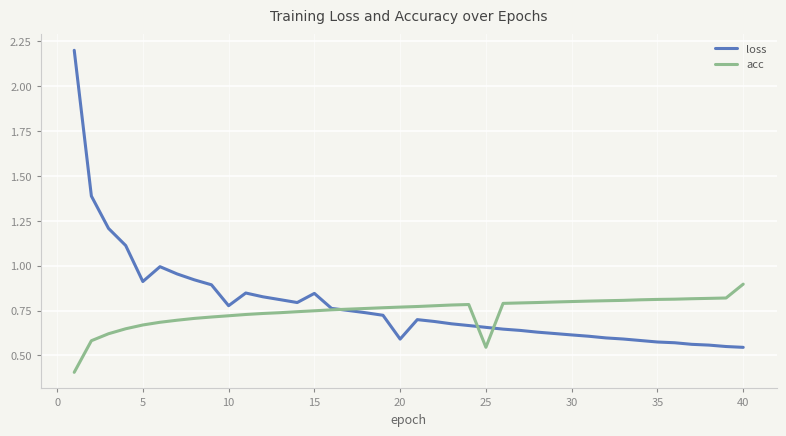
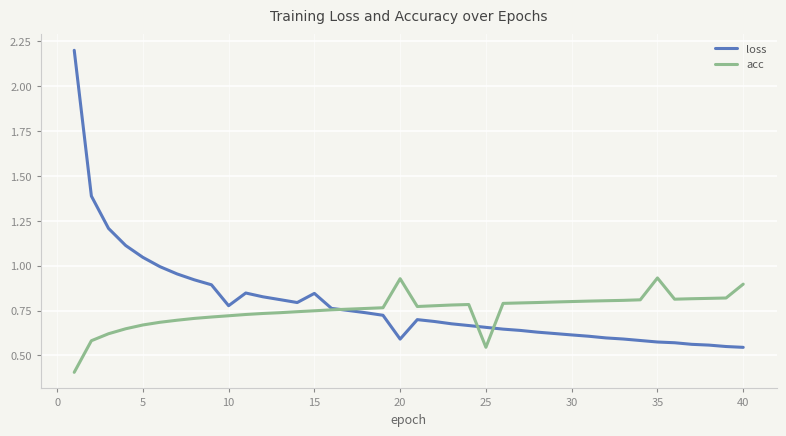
  {
    "loss": {
-     "5": 0.91,
+     "5": 1.05,
      "10": 0.78,
      "15": 0.85,
      "20": 0.59,
      "25": 0.66,
      "30": 0.61,
      "35": 0.58,
      "40": 0.55
    },
    "acc": {
      "5": 0.67,
      "10": 0.72,
      "15": 0.75,
-     "20": 0.77,
+     "20": 0.93,
      "25": 0.55,
      "30": 0.80,
-     "35": 0.81,
+     "35": 0.93,
      "40": 0.90
    }
  }
